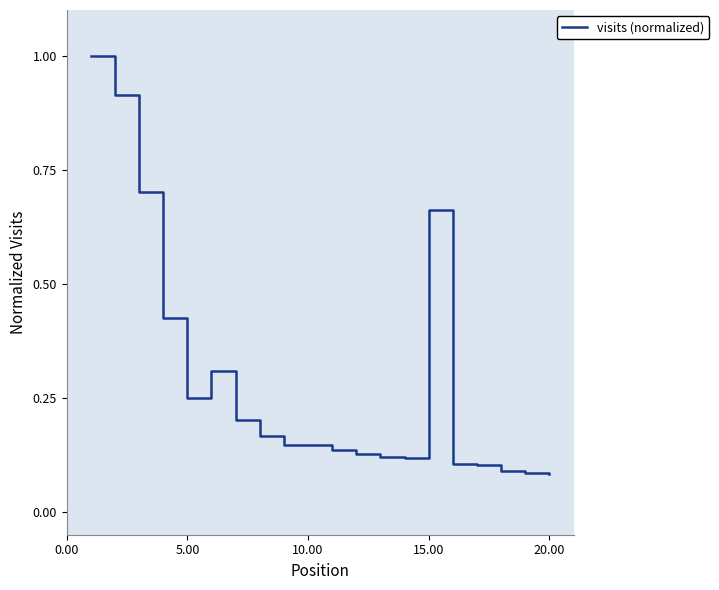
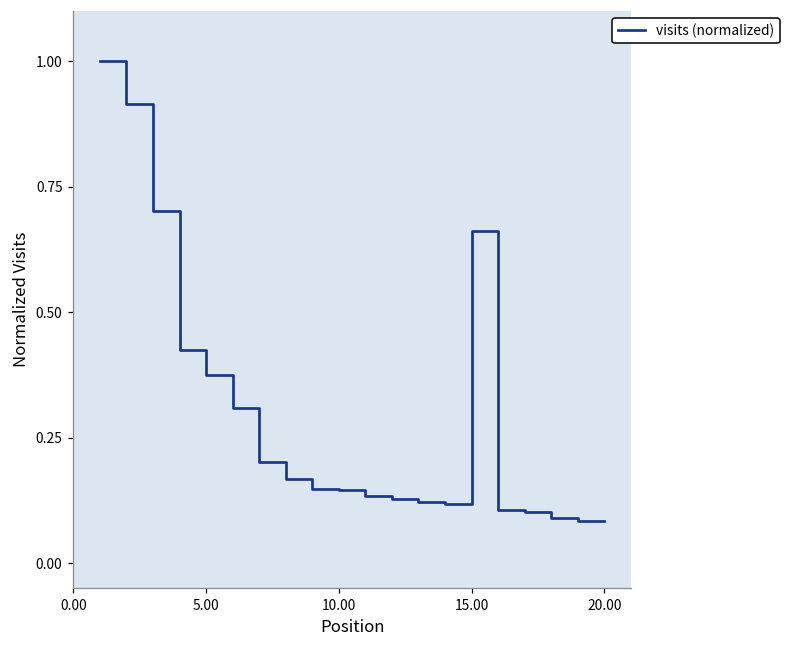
  {
-   "5.00": 0.25,
+   "5.00": 0.37,
    "10.00": 0.15,
    "15.00": 0.66,
    "20.00": 0.08
  }
